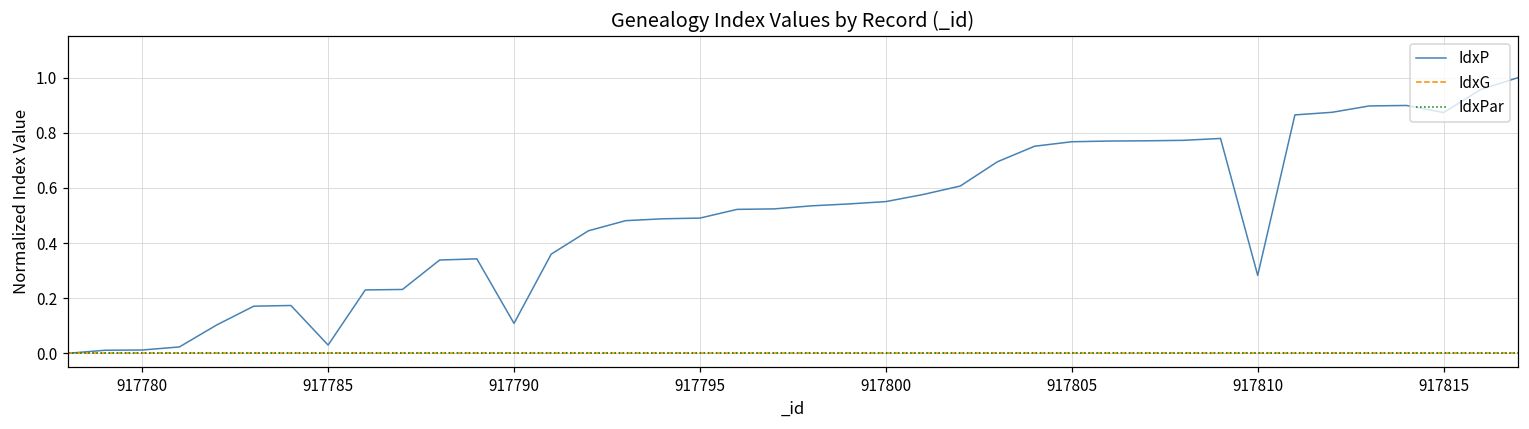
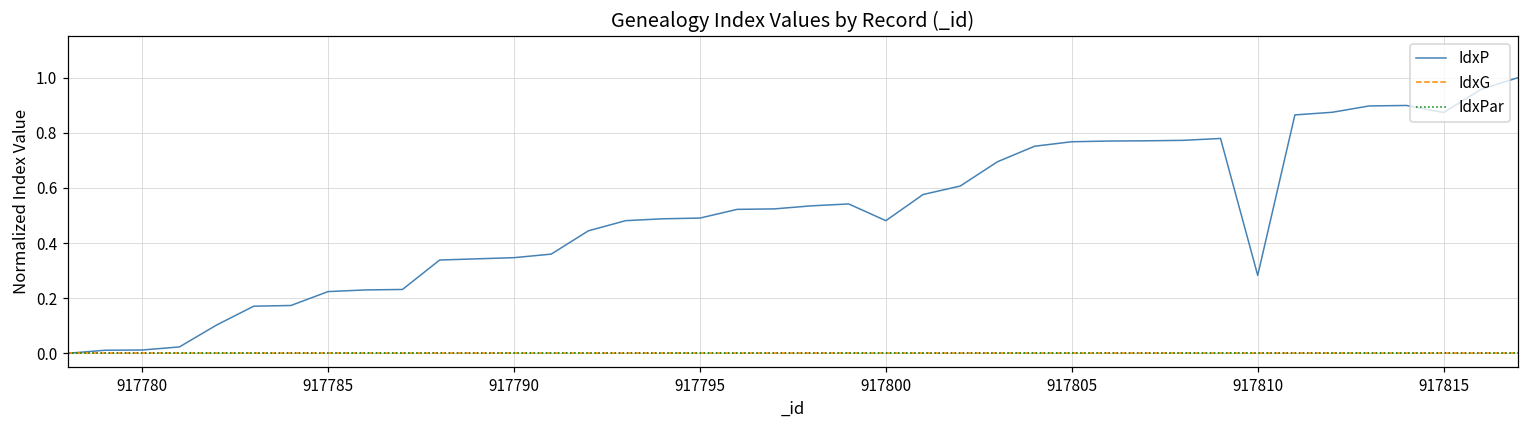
  {
    "IdxP": {
      "917780": 0.01,
-     "917785": 0.03,
-     "917790": 0.11,
+     "917785": 0.22,
+     "917790": 0.35,
      "917795": 0.49,
-     "917800": 0.55,
+     "917800": 0.48,
      "917805": 0.77,
      "917810": 0.28
    },
    "IdxPar": {
      "917780": 0.00,
      "917785": 0.00,
      "917790": 0.00,
      "917795": 0.00,
      "917800": 0.00,
      "917805": 0.00,
      "917810": 0.00,
      "917815": 0.00
    }
  }
